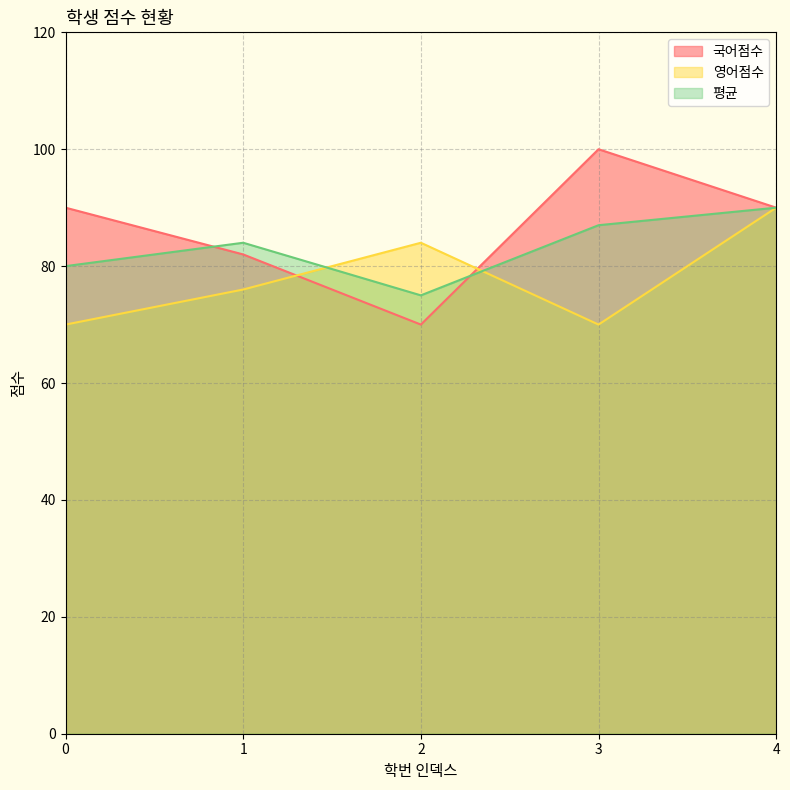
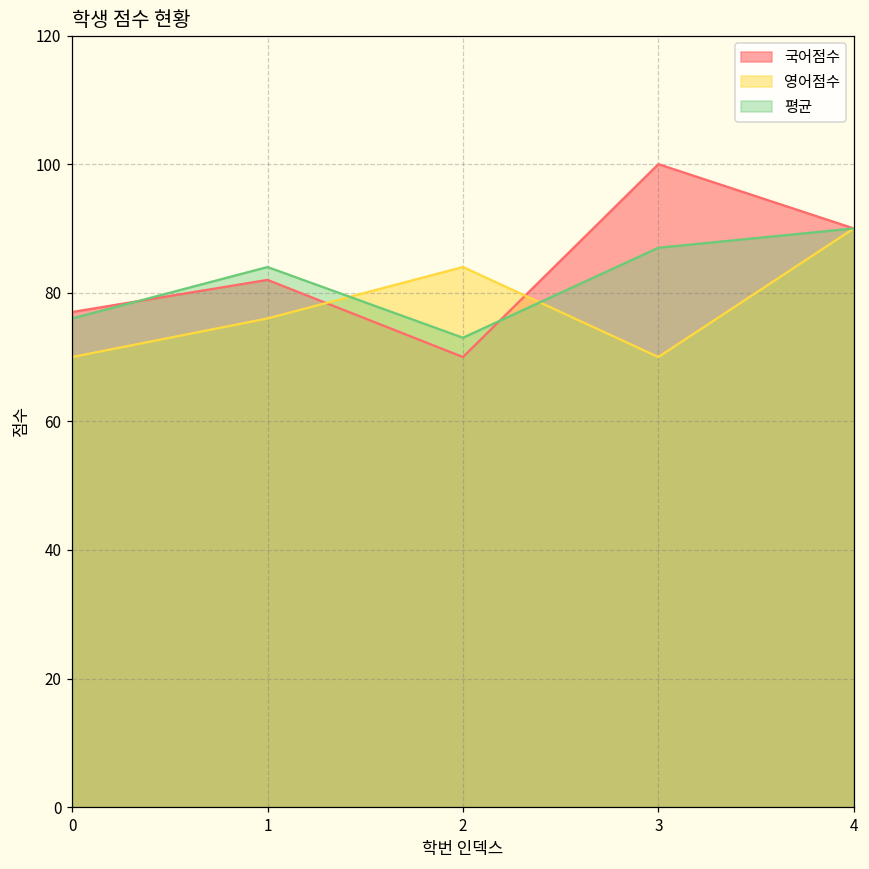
  {
    "국어점수": {
-     "0": 90,
+     "0": 77,
      "1": 82,
      "2": 70,
      "3": 100
    },
    "영어점수": {
      "0": 70,
      "1": 76,
      "2": 84,
      "3": 70
    },
    "평균": {
-     "0": 80,
+     "0": 76,
      "1": 84,
-     "2": 75,
+     "2": 73,
      "3": 87
    }
  }
